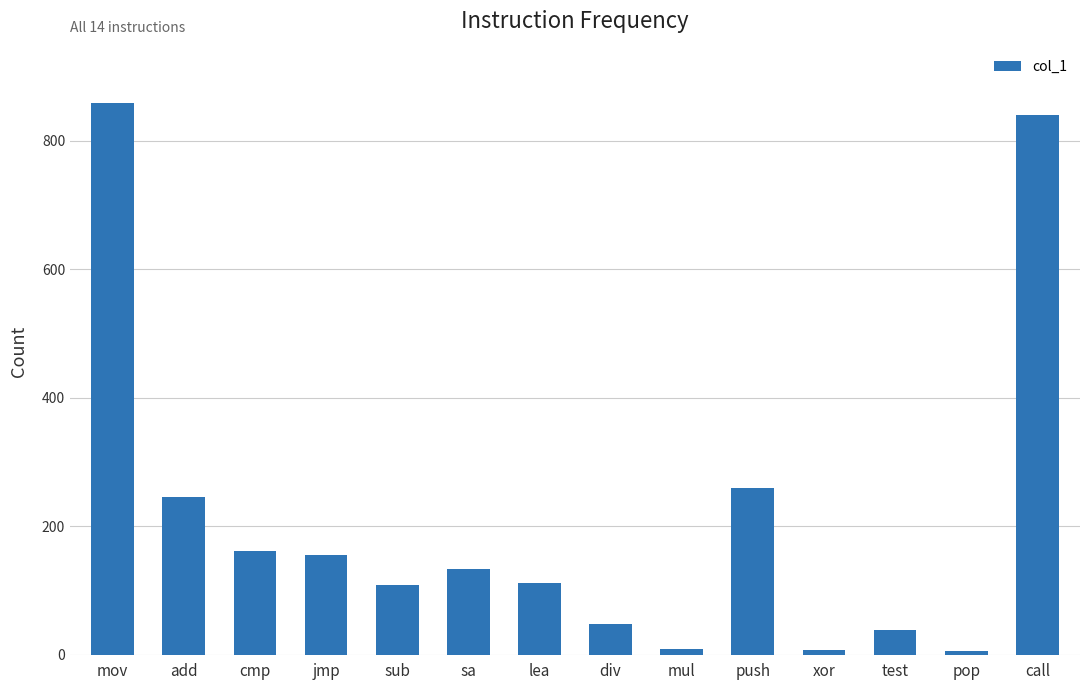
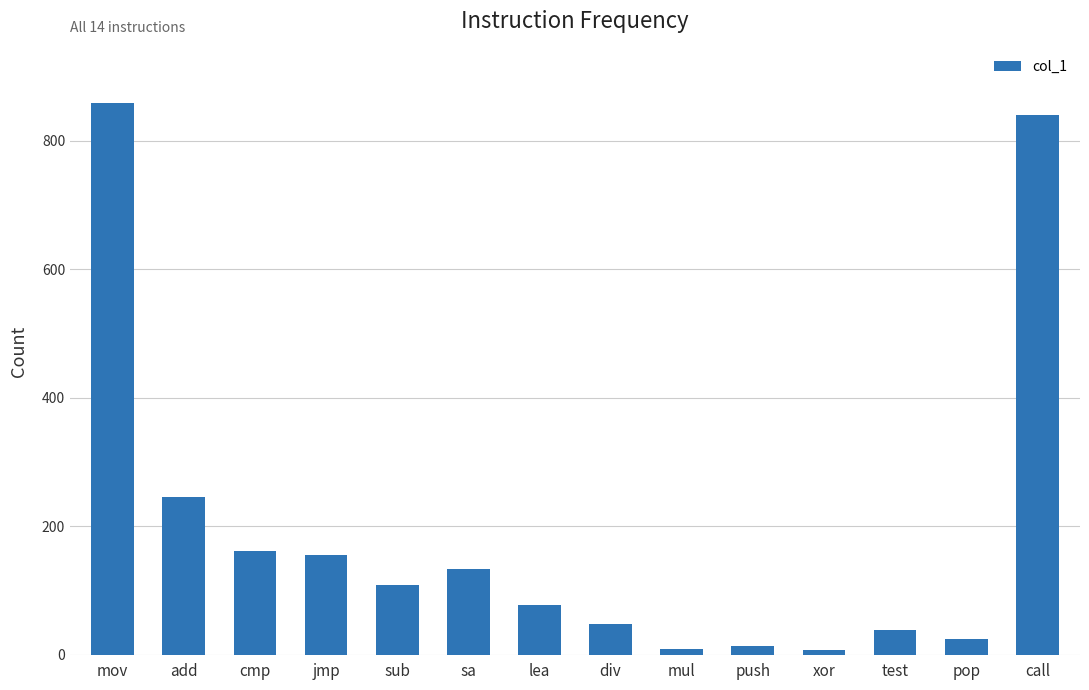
  {
    "mov": 860,
    "add": 250,
    "cmp": 160,
    "jmp": 160,
    "sub": 110,
    "sa": 130,
-   "lea": 110,
+   "lea": 80,
    "div": 50,
    "mul": 10,
-   "push": 260,
+   "push": 10,
    "xor": 10,
    "test": 40,
-   "pop": 10,
+   "pop": 20,
    "call": 840
  }
